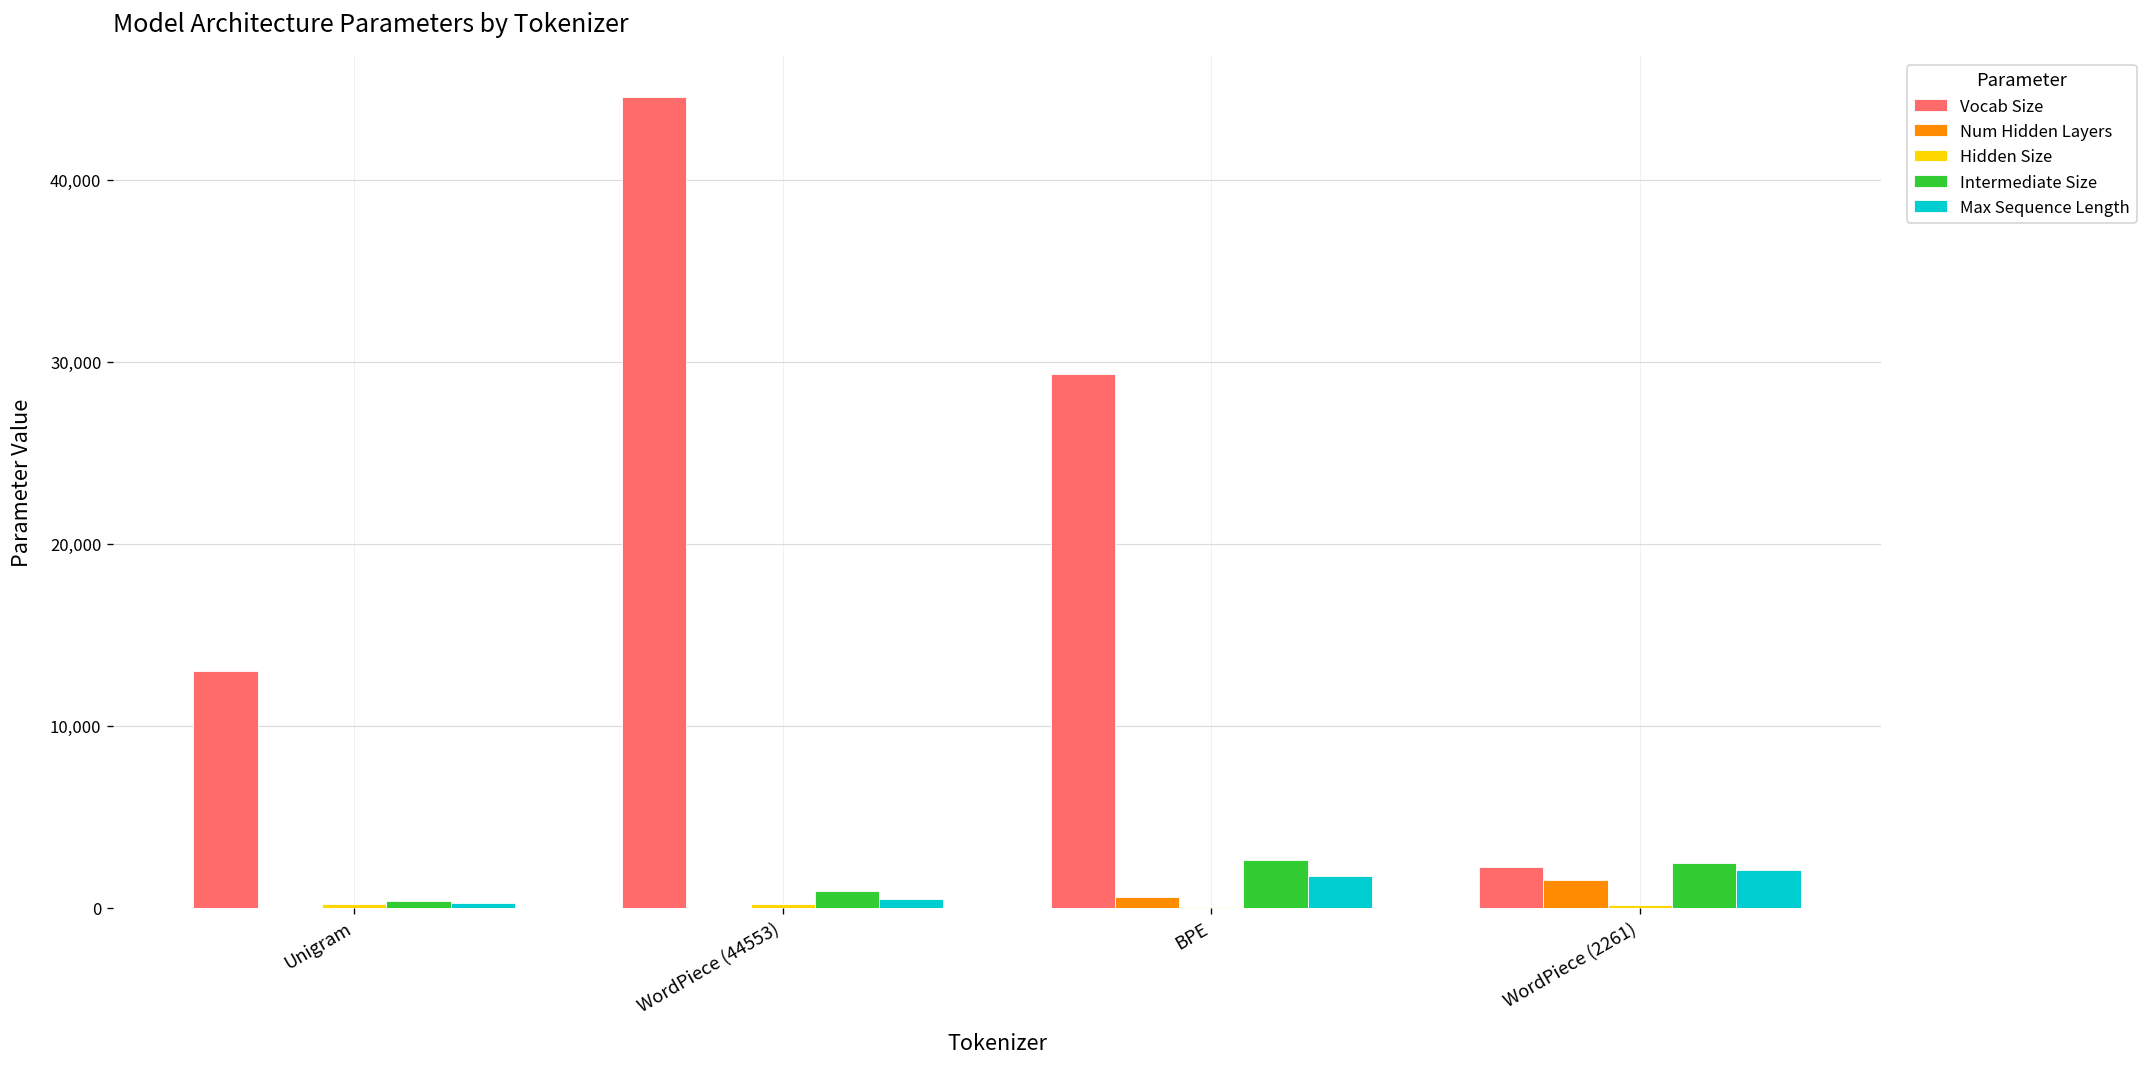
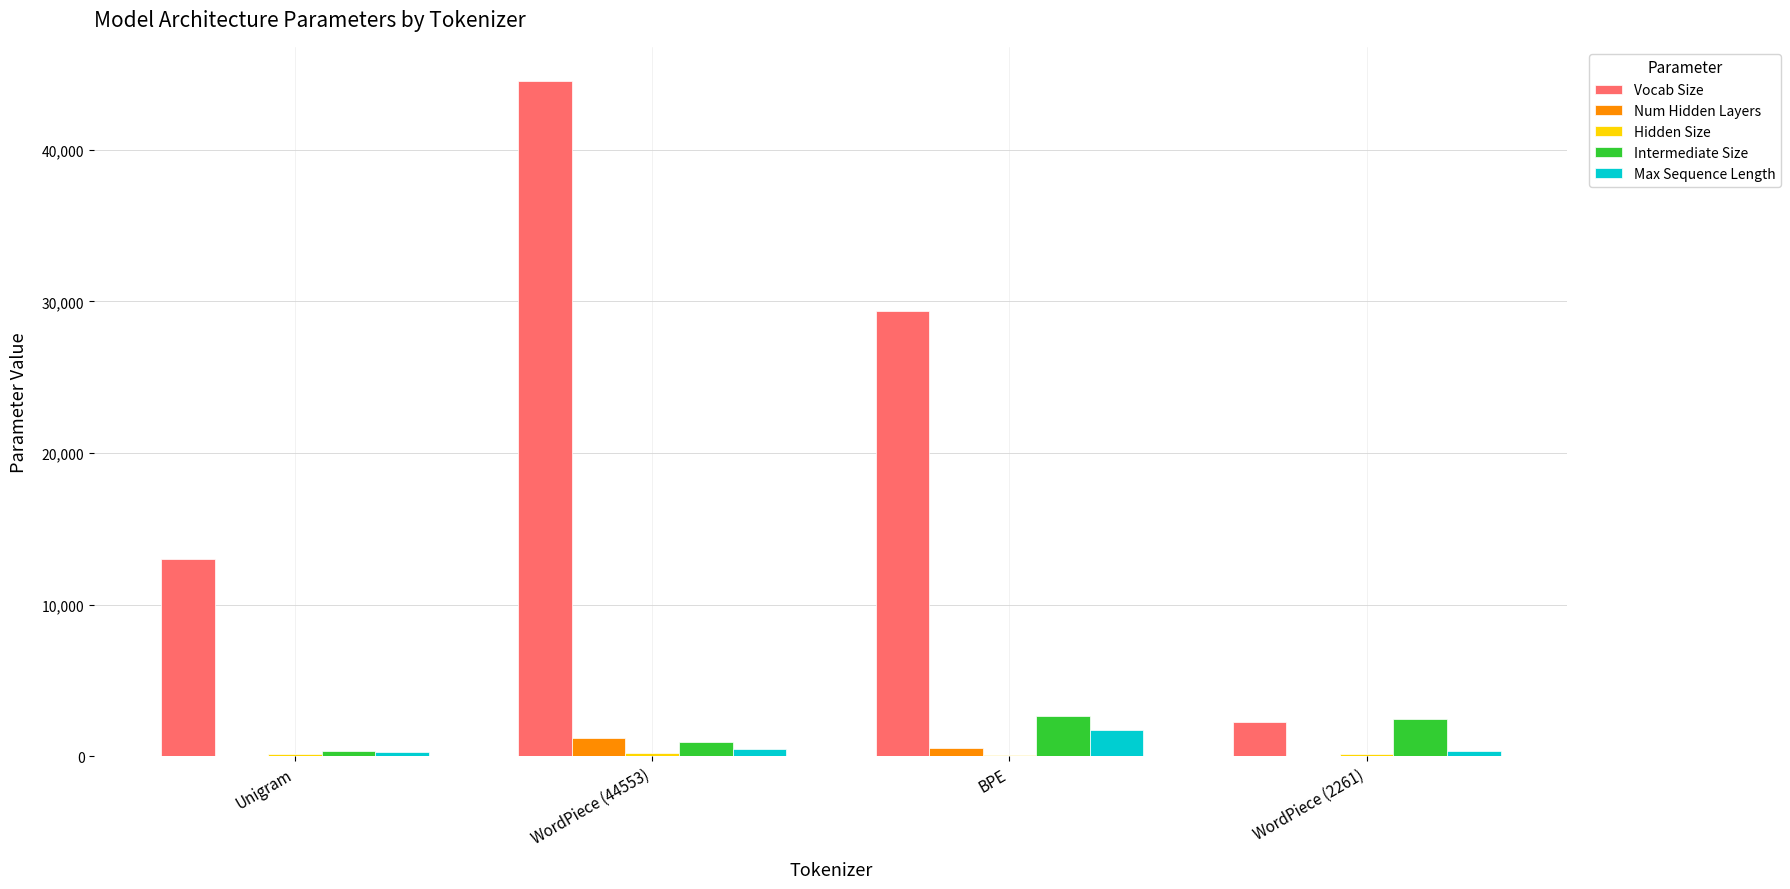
  {
    "Vocab Size": {
      "Unigram": "13,000",
      "WordPiece (44553)": "44,600",
      "BPE": "29,400",
      "WordPiece (2261)": "2,300"
    },
    "Num Hidden Layers": {
-     "WordPiece (44553)": "0",
+     "WordPiece (44553)": "1,200",
      "BPE": "600",
-     "WordPiece (2261)": "1,500"
+     "WordPiece (2261)": "0"
    },
    "Hidden Size": {
      "Unigram": "200",
      "WordPiece (44553)": "200"
    },
    "Intermediate Size": {
      "Unigram": "400",
      "WordPiece (44553)": "900",
      "BPE": "2,600",
      "WordPiece (2261)": "2,500"
    },
    "Max Sequence Length": {
      "Unigram": "300",
      "WordPiece (44553)": "500",
      "BPE": "1,800",
-     "WordPiece (2261)": "2,100"
+     "WordPiece (2261)": "400"
    }
  }
